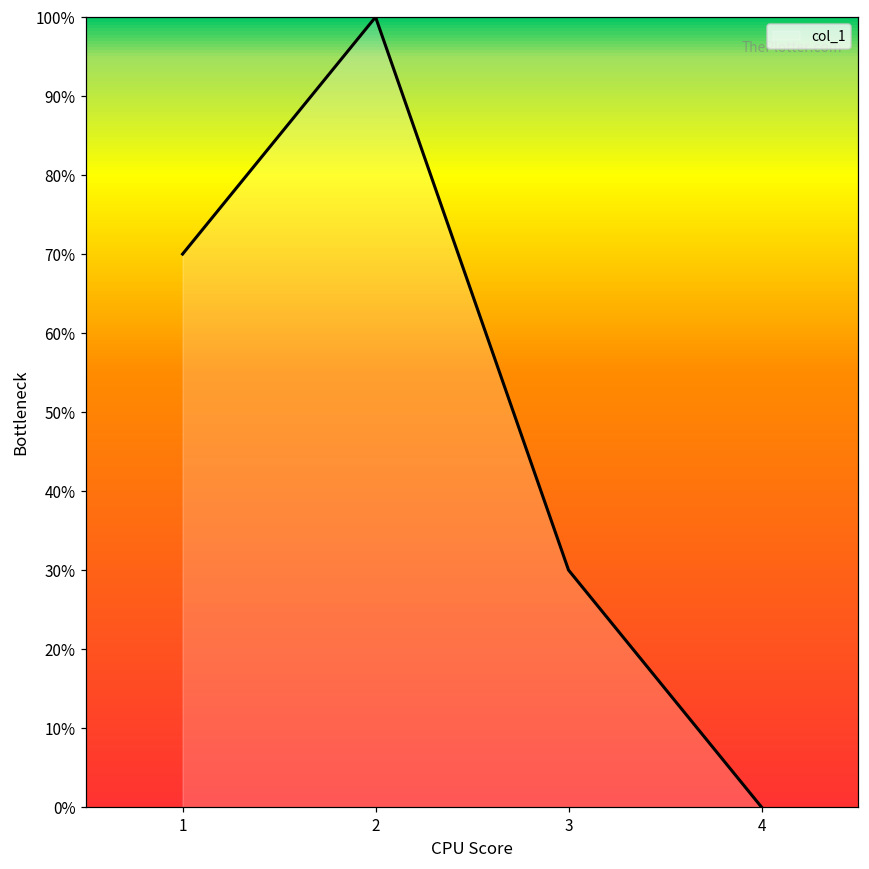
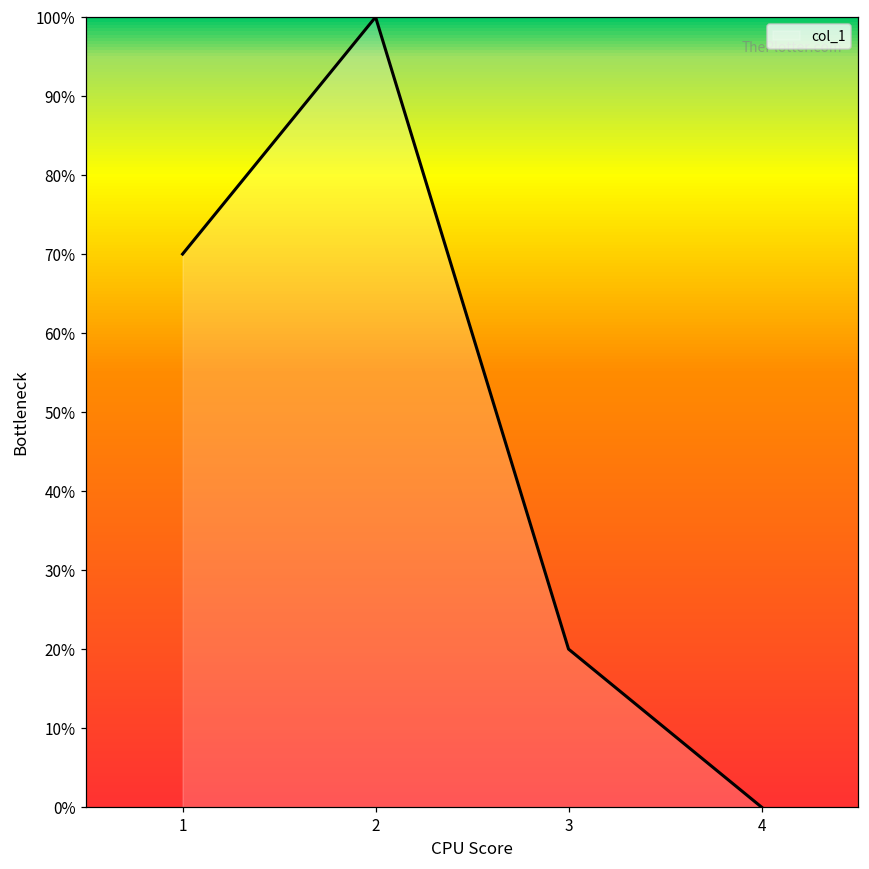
  {
    "1": "70%",
    "2": "100%",
-   "3": "30%",
+   "3": "20%",
    "4": "0%"
  }
